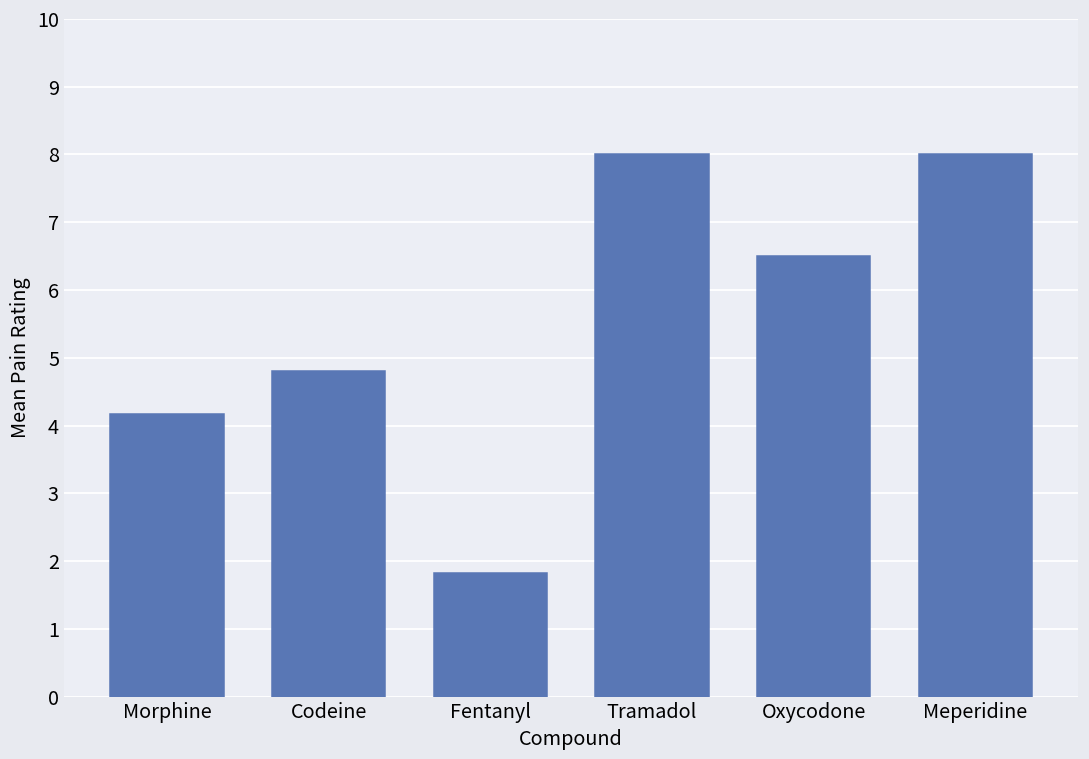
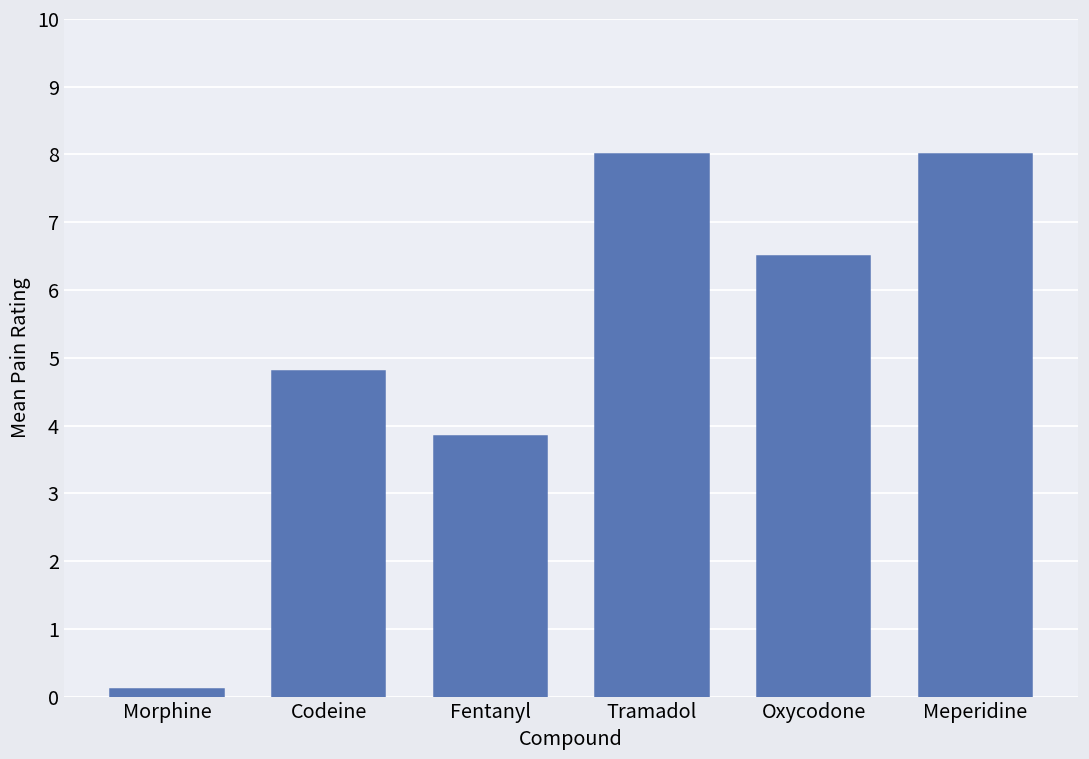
  {
-   "Morphine": 4.2,
+   "Morphine": 0.1,
    "Codeine": 4.8,
-   "Fentanyl": 1.8,
+   "Fentanyl": 3.9,
    "Tramadol": 8.0,
    "Oxycodone": 6.5,
    "Meperidine": 8.0
  }
